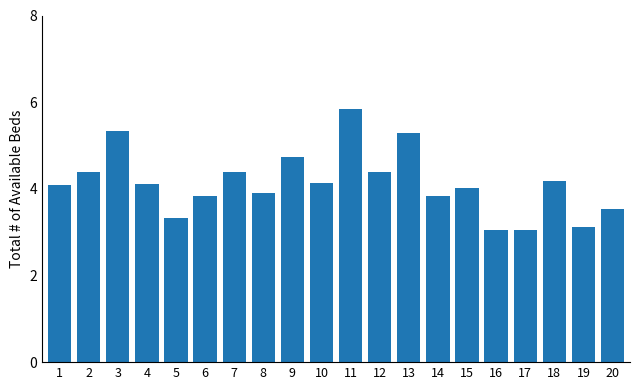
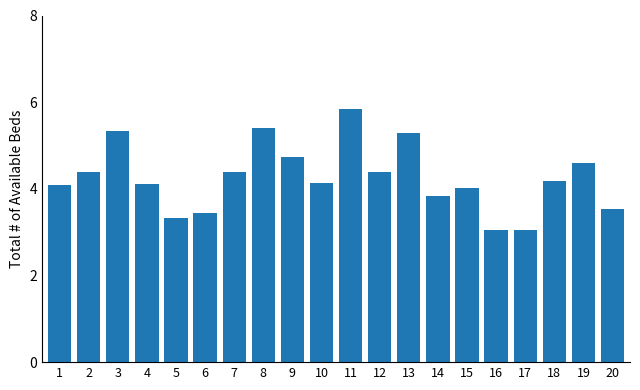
  {
    "1": 4.1,
    "2": 4.4,
    "3": 5.3,
    "4": 4.1,
    "5": 3.3,
-   "6": 3.8,
+   "6": 3.4,
    "7": 4.4,
-   "8": 3.9,
+   "8": 5.4,
    "9": 4.7,
    "10": 4.1,
    "11": 5.8,
    "12": 4.4,
    "13": 5.3,
    "14": 3.8,
    "15": 4.0,
    "16": 3.1,
    "17": 3.0,
    "18": 4.2,
-   "19": 3.1,
+   "19": 4.6,
    "20": 3.5
  }
